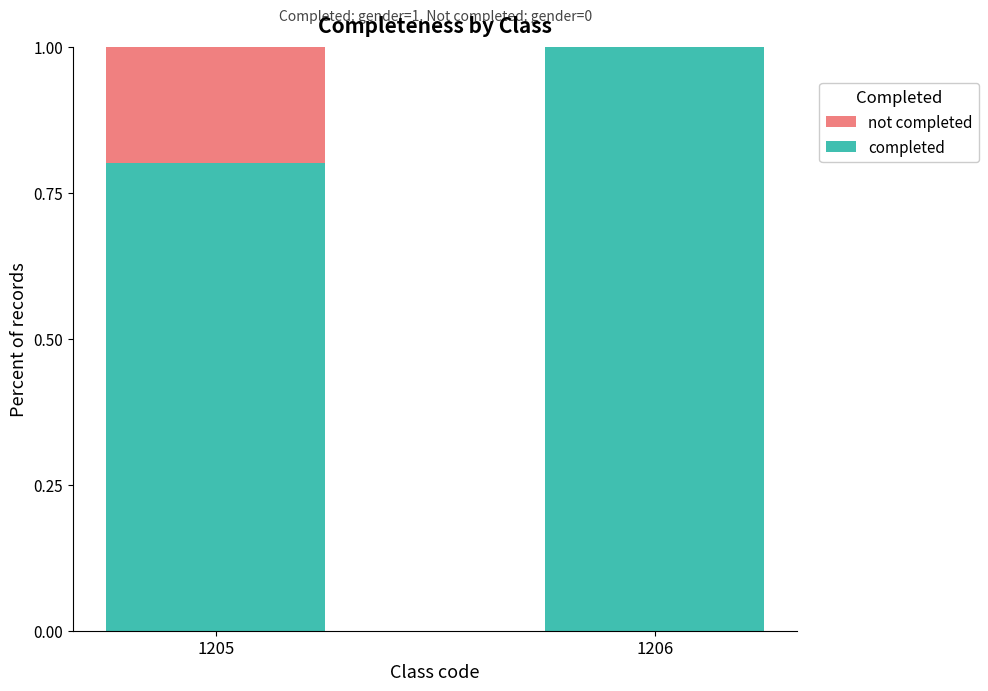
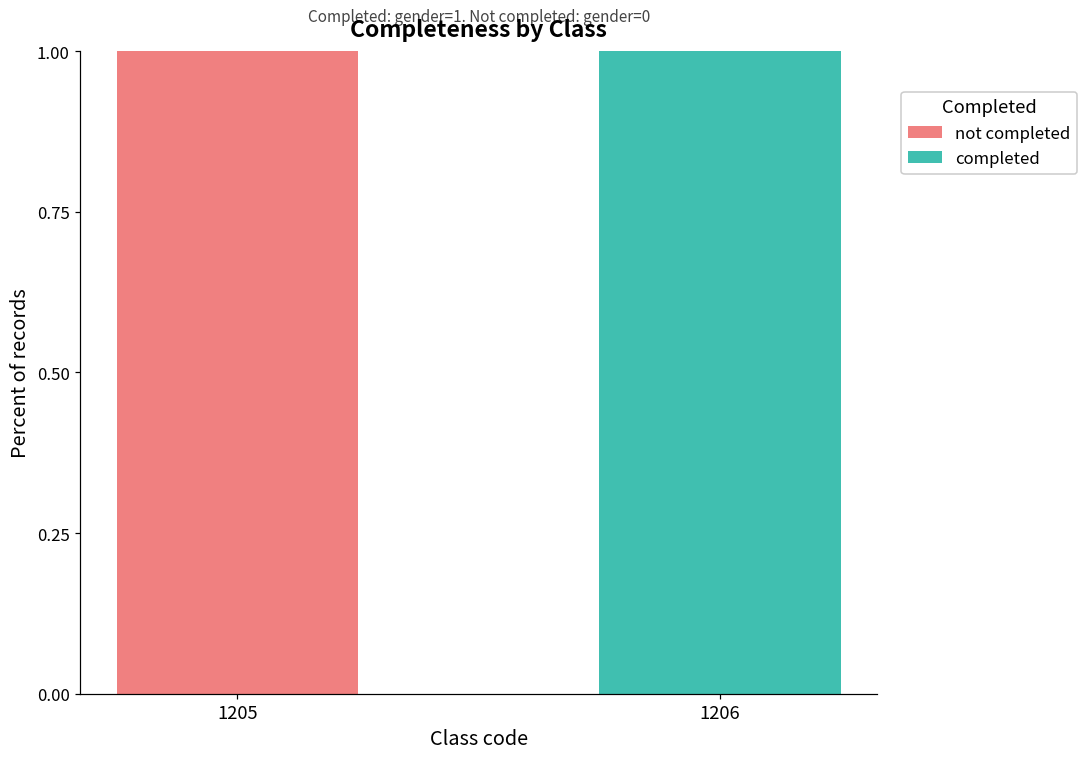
  {
    "not completed": {
      "1206": 0.0
    },
    "completed": {
-     "1205": 0.8,
+     "1205": 0.0,
      "1206": 1.0
    }
  }
